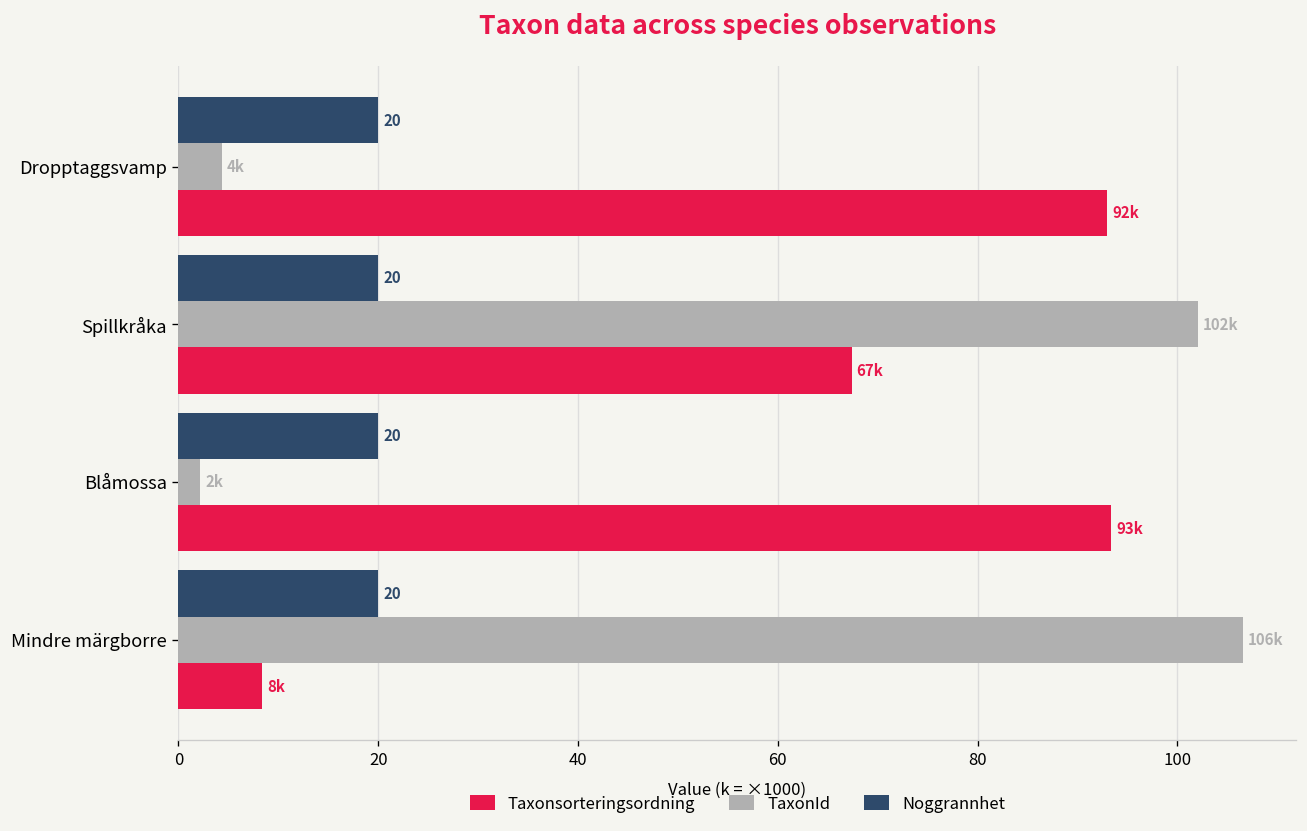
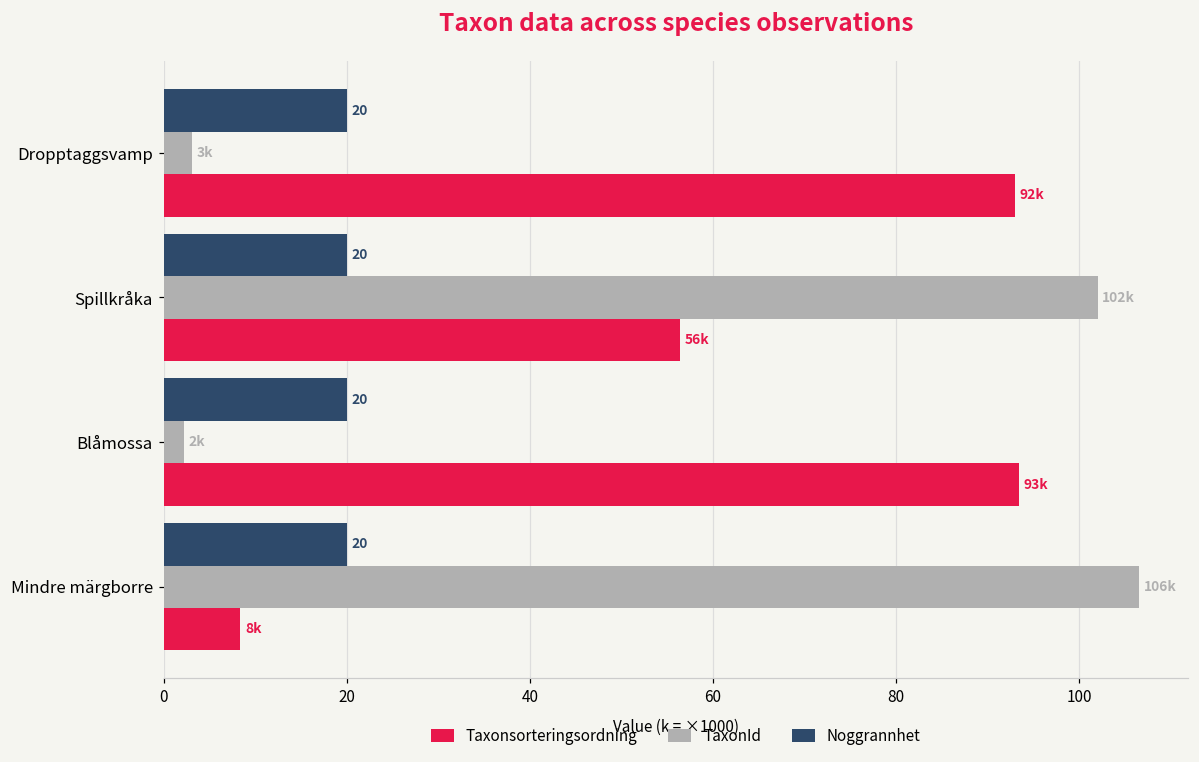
  {
    "Taxonsorteringsordning": {
-     "Spillkråka": "67k",
+     "Spillkråka": "56k",
      "Blåmossa": "93k",
      "Mindre märgborre": "8k"
    },
    "TaxonId": {
-     "Dropptaggsvamp": "4k",
+     "Dropptaggsvamp": "3k",
      "Spillkråka": "102k",
      "Blåmossa": "2k"
    },
    "Noggrannhet": {
      "Dropptaggsvamp": "20",
      "Spillkråka": "20",
      "Blåmossa": "20",
      "Mindre märgborre": "20"
    }
  }
